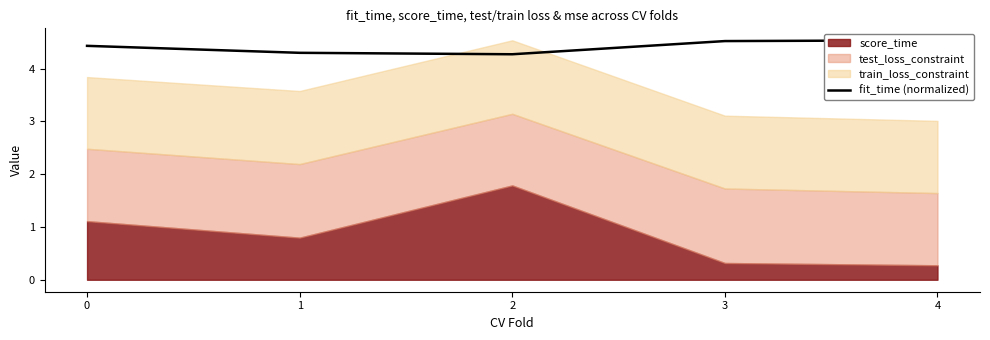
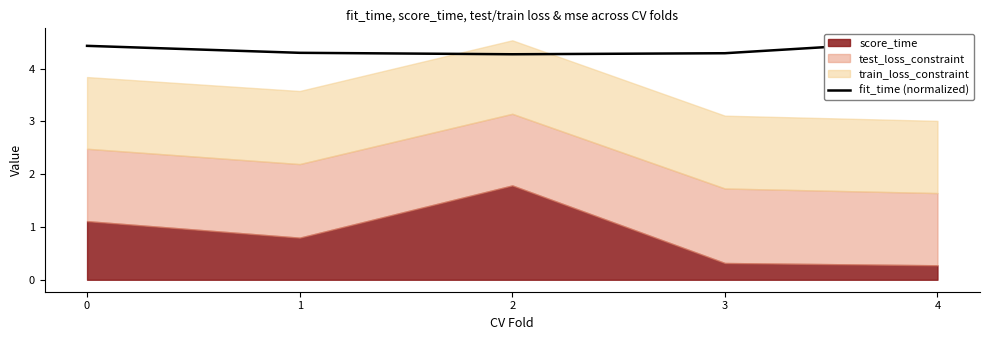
  {
    "fit_time (normalized)": {
      "0": 4.4,
      "1": 4.3,
      "2": 4.3,
-     "3": 4.5
+     "3": 4.3
    },
    "score_time": {
      "0": 1.1,
      "1": 0.8,
      "2": 1.8,
      "3": 0.3,
      "4": 0.3
    }
  }
